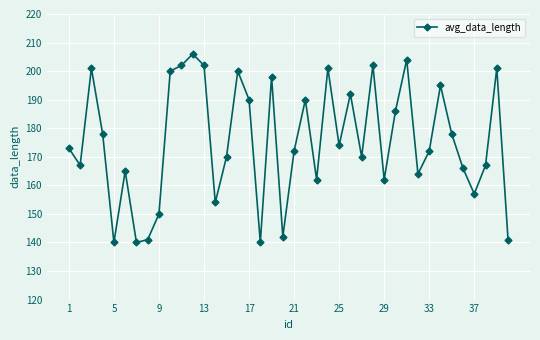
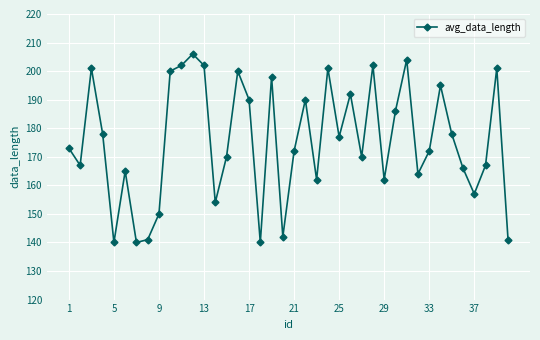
  {
    "1": 173,
    "5": 140,
    "9": 150,
    "13": 202,
    "17": 190,
    "21": 172,
-   "25": 174,
+   "25": 177,
    "29": 162,
    "33": 172,
    "37": 157
  }
